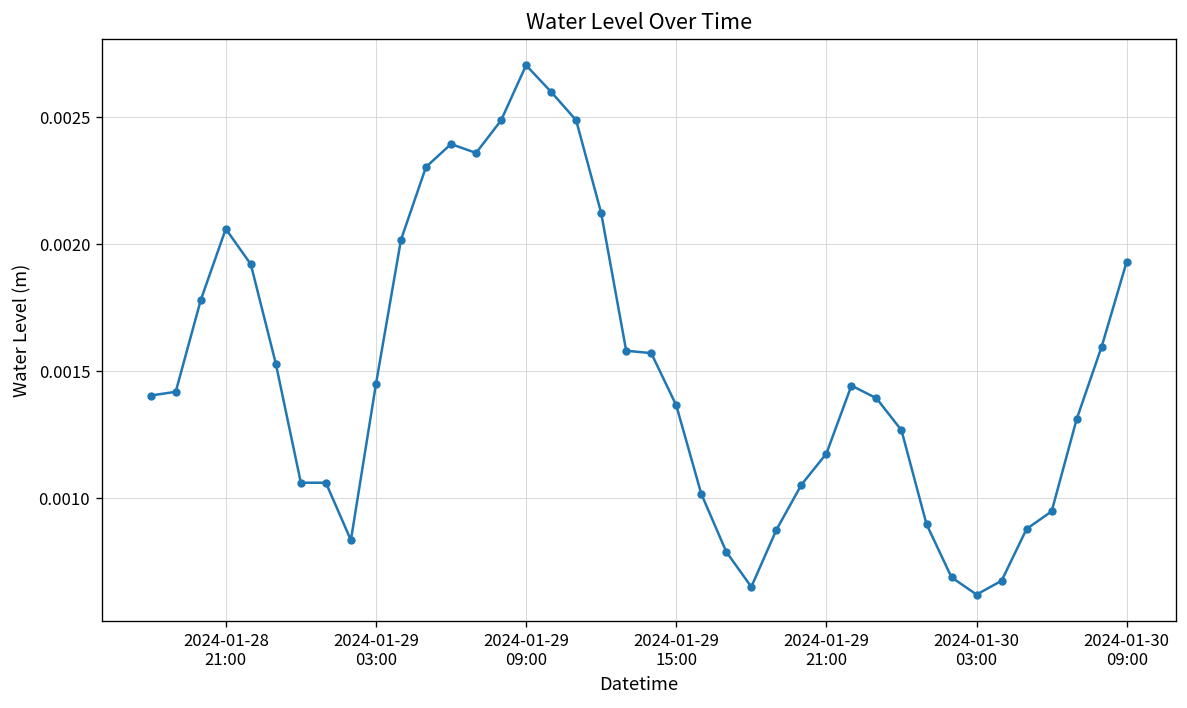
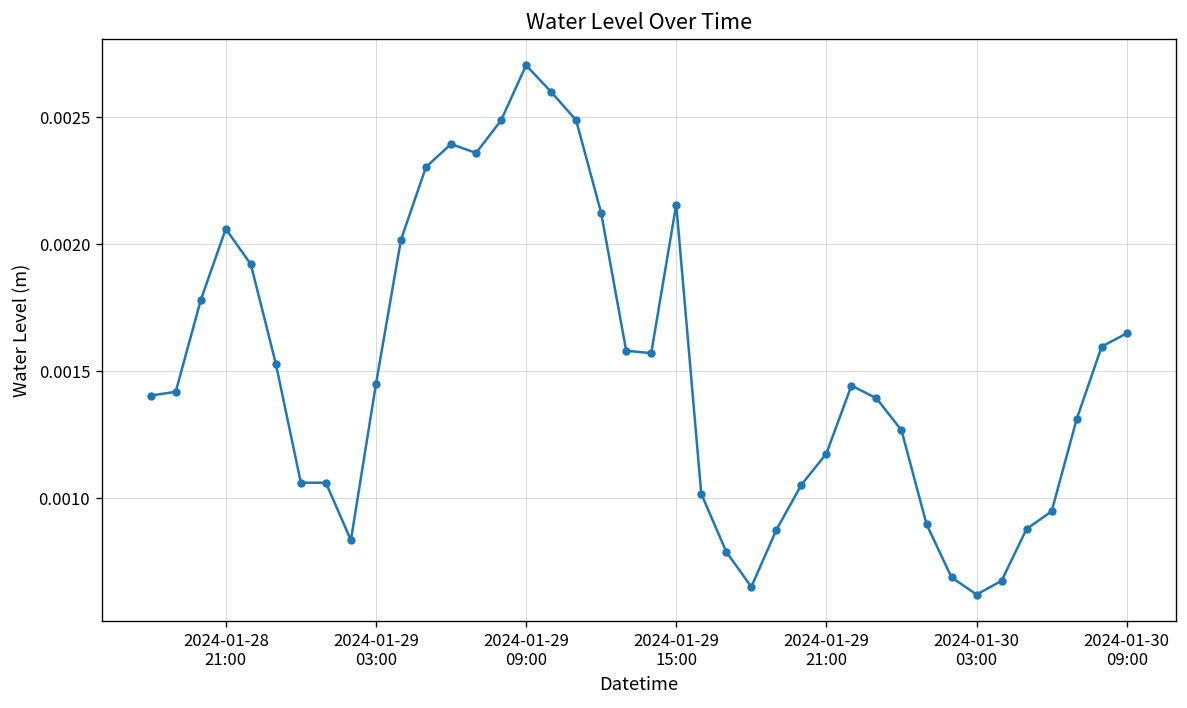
  {
    "2024-01-28 21:00": 0.00206,
    "2024-01-29 03:00": 0.00145,
    "2024-01-29 09:00": 0.00271,
-   "2024-01-29 15:00": 0.00137,
+   "2024-01-29 15:00": 0.00216,
    "2024-01-29 21:00": 0.00118,
    "2024-01-30 03:00": 0.00062,
-   "2024-01-30 09:00": 0.00193
+   "2024-01-30 09:00": 0.00165
  }
